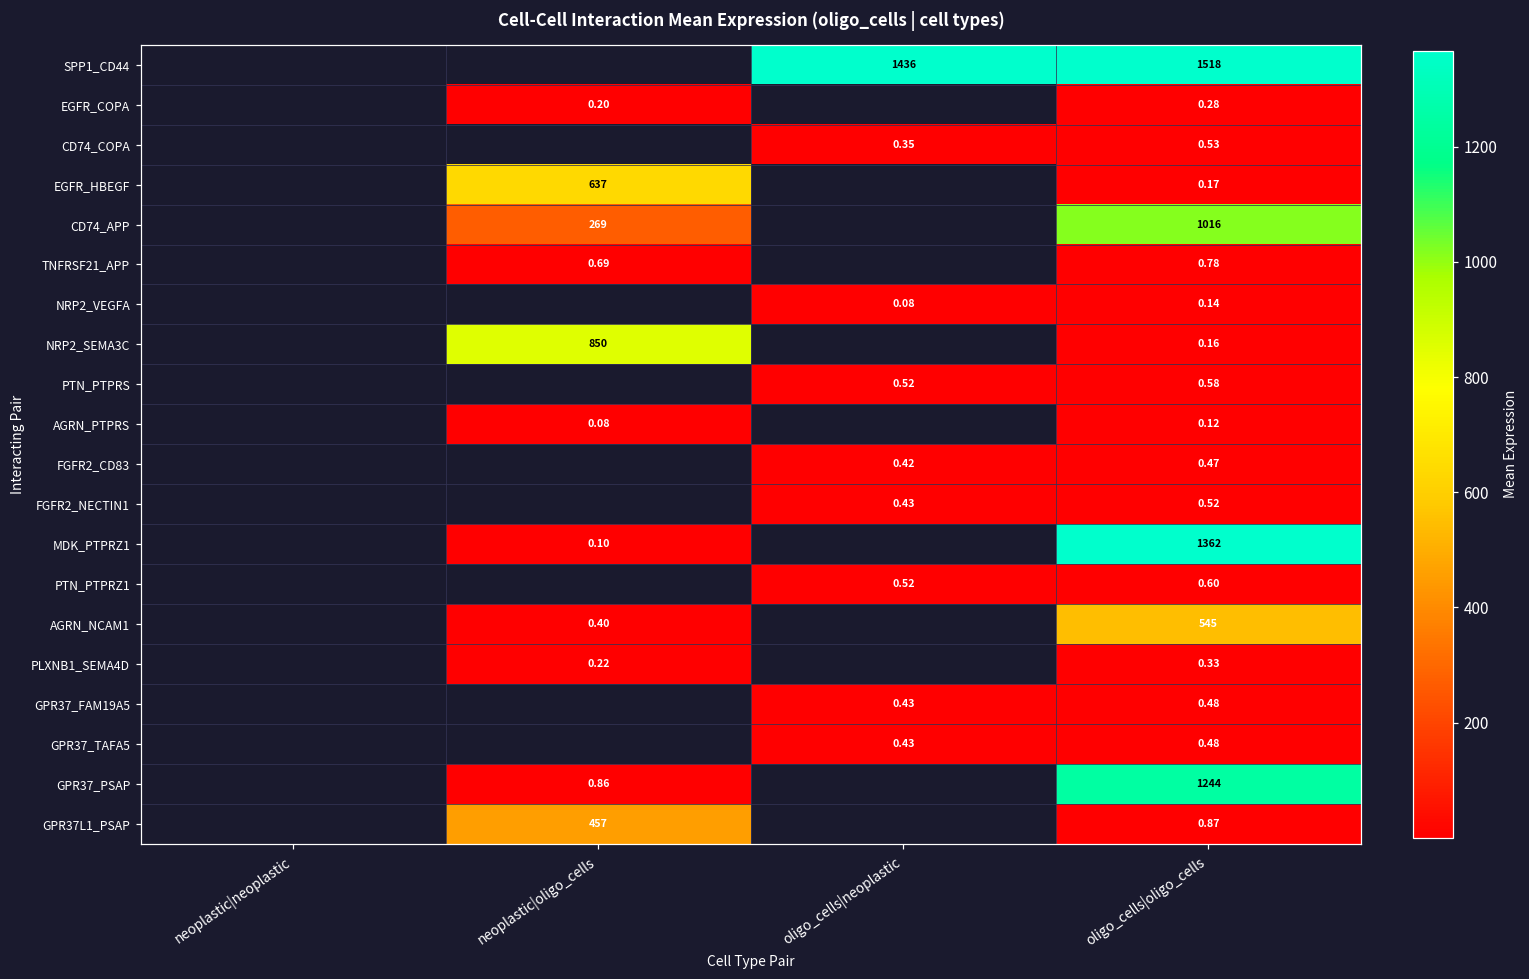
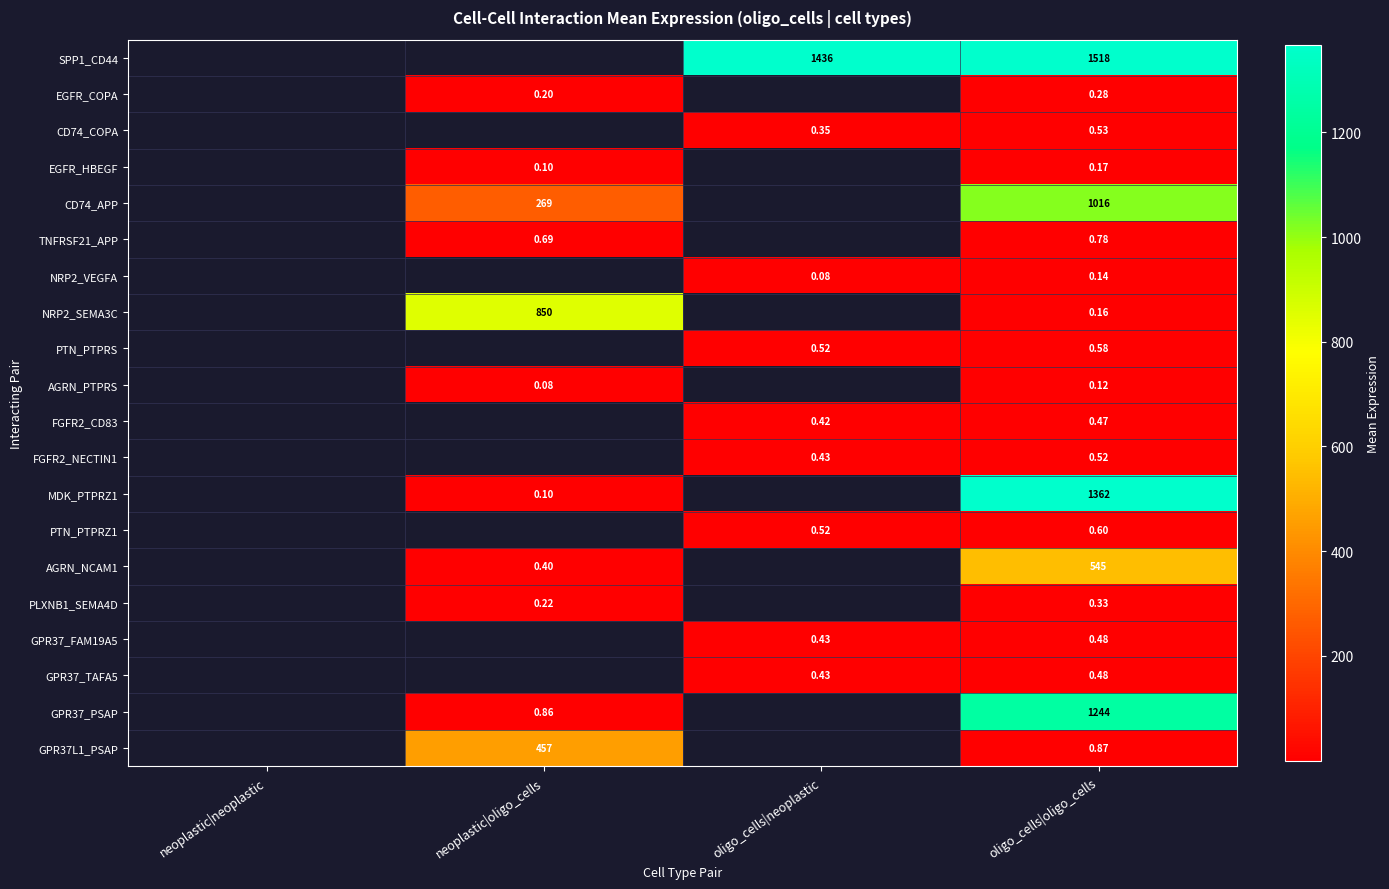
  {
    "SPP1_CD44": {
      "oligo_cells|neoplastic": 1436,
      "oligo_cells|oligo_cells": 1518
    },
    "EGFR_COPA": {
      "neoplastic|oligo_cells": 0.20,
      "oligo_cells|oligo_cells": 0.28
    },
    "CD74_COPA": {
      "oligo_cells|neoplastic": 0.35,
      "oligo_cells|oligo_cells": 0.53
    },
    "EGFR_HBEGF": {
-     "neoplastic|oligo_cells": 637,
+     "neoplastic|oligo_cells": 0.10,
      "oligo_cells|oligo_cells": 0.17
    },
    "CD74_APP": {
      "neoplastic|oligo_cells": 269,
      "oligo_cells|oligo_cells": 1016
    },
    "TNFRSF21_APP": {
      "neoplastic|oligo_cells": 0.69,
      "oligo_cells|oligo_cells": 0.78
    },
    "NRP2_VEGFA": {
      "oligo_cells|neoplastic": 0.08,
      "oligo_cells|oligo_cells": 0.14
    },
    "NRP2_SEMA3C": {
      "neoplastic|oligo_cells": 850,
      "oligo_cells|oligo_cells": 0.16
    },
    "PTN_PTPRS": {
      "oligo_cells|neoplastic": 0.52,
      "oligo_cells|oligo_cells": 0.58
    },
    "AGRN_PTPRS": {
      "neoplastic|oligo_cells": 0.08,
      "oligo_cells|oligo_cells": 0.12
    },
    "FGFR2_CD83": {
      "oligo_cells|neoplastic": 0.42,
      "oligo_cells|oligo_cells": 0.47
    },
    "FGFR2_NECTIN1": {
      "oligo_cells|neoplastic": 0.43,
      "oligo_cells|oligo_cells": 0.52
    },
    "MDK_PTPRZ1": {
      "neoplastic|oligo_cells": 0.10,
      "oligo_cells|oligo_cells": 1362
    },
    "PTN_PTPRZ1": {
      "oligo_cells|neoplastic": 0.52,
      "oligo_cells|oligo_cells": 0.60
    },
    "AGRN_NCAM1": {
      "neoplastic|oligo_cells": 0.40,
      "oligo_cells|oligo_cells": 545
    },
    "PLXNB1_SEMA4D": {
      "neoplastic|oligo_cells": 0.22,
      "oligo_cells|oligo_cells": 0.33
    },
    "GPR37_FAM19A5": {
      "oligo_cells|neoplastic": 0.43,
      "oligo_cells|oligo_cells": 0.48
    },
    "GPR37_TAFA5": {
      "oligo_cells|neoplastic": 0.43,
      "oligo_cells|oligo_cells": 0.48
    },
    "GPR37_PSAP": {
      "neoplastic|oligo_cells": 0.86,
      "oligo_cells|oligo_cells": 1244
    },
    "GPR37L1_PSAP": {
      "neoplastic|oligo_cells": 457,
      "oligo_cells|oligo_cells": 0.87
    }
  }
